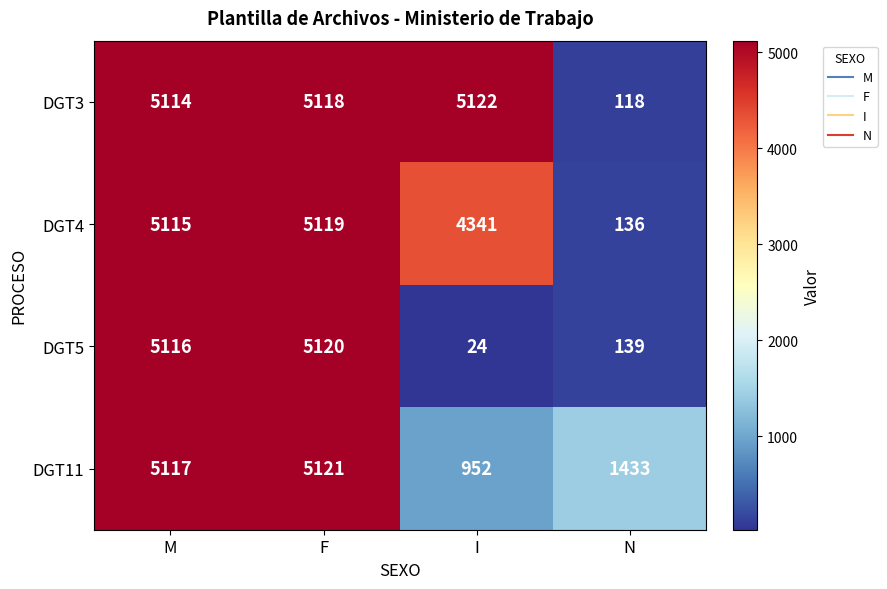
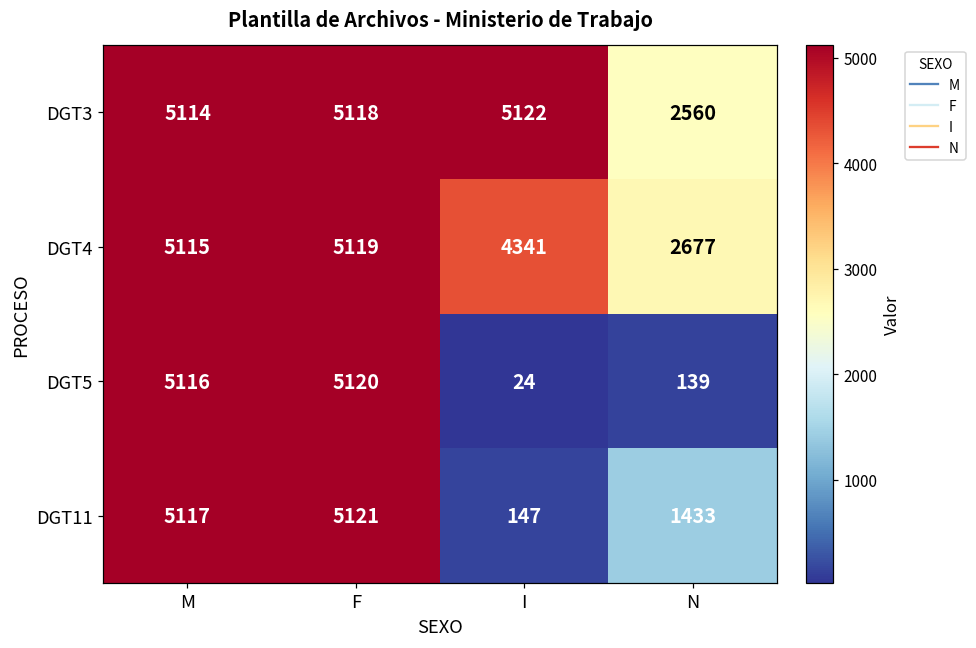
  {
    "DGT3": {
      "M": 5114,
      "F": 5118,
      "I": 5122,
-     "N": 118
+     "N": 2560
    },
    "DGT4": {
      "M": 5115,
      "F": 5119,
      "I": 4341,
-     "N": 136
+     "N": 2677
    },
    "DGT5": {
      "M": 5116,
      "F": 5120,
      "I": 24,
      "N": 139
    },
    "DGT11": {
      "M": 5117,
      "F": 5121,
-     "I": 952,
+     "I": 147,
      "N": 1433
    }
  }
